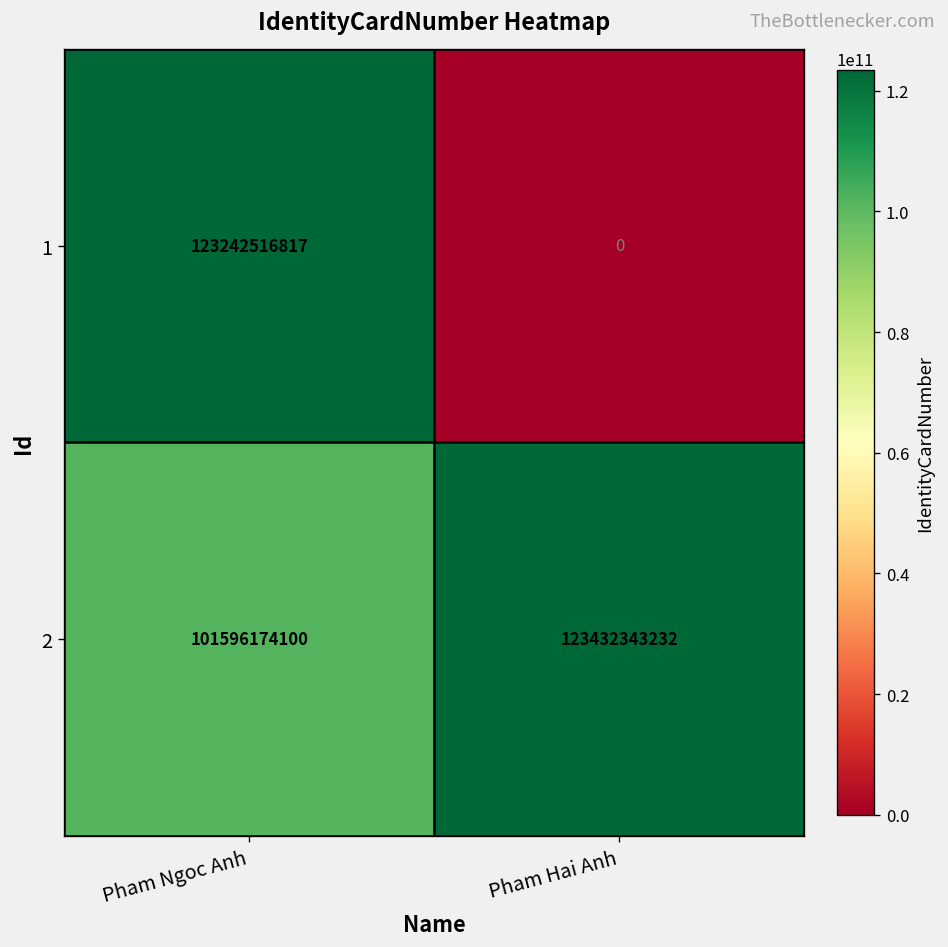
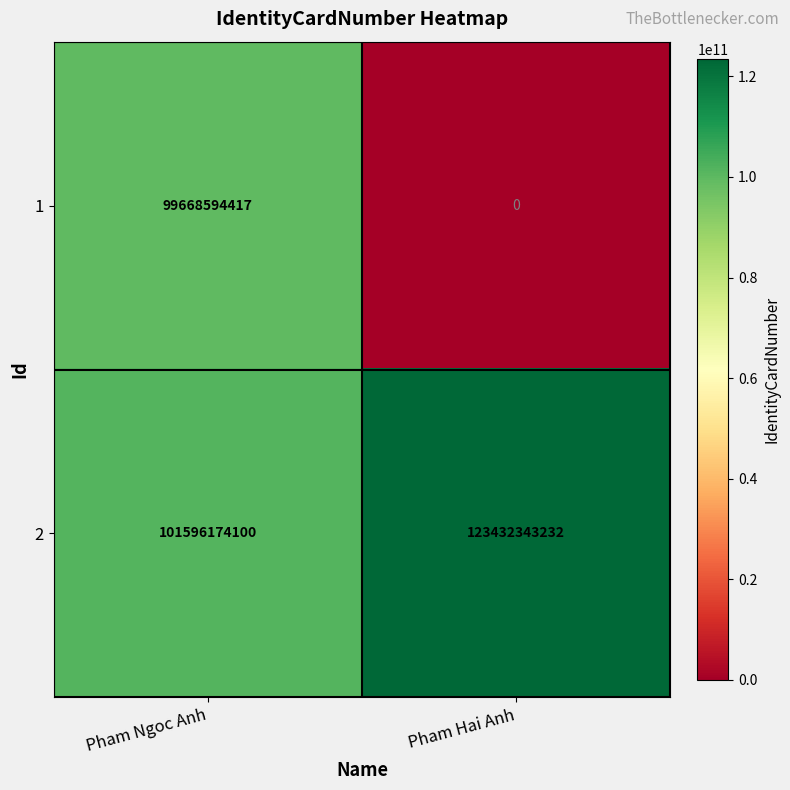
  {
    "1": {
-     "Pham Ngoc Anh": 123242516817,
+     "Pham Ngoc Anh": 99668594417,
      "Pham Hai Anh": 0
    },
    "2": {
      "Pham Ngoc Anh": 101596174100,
      "Pham Hai Anh": 123432343232
    }
  }
